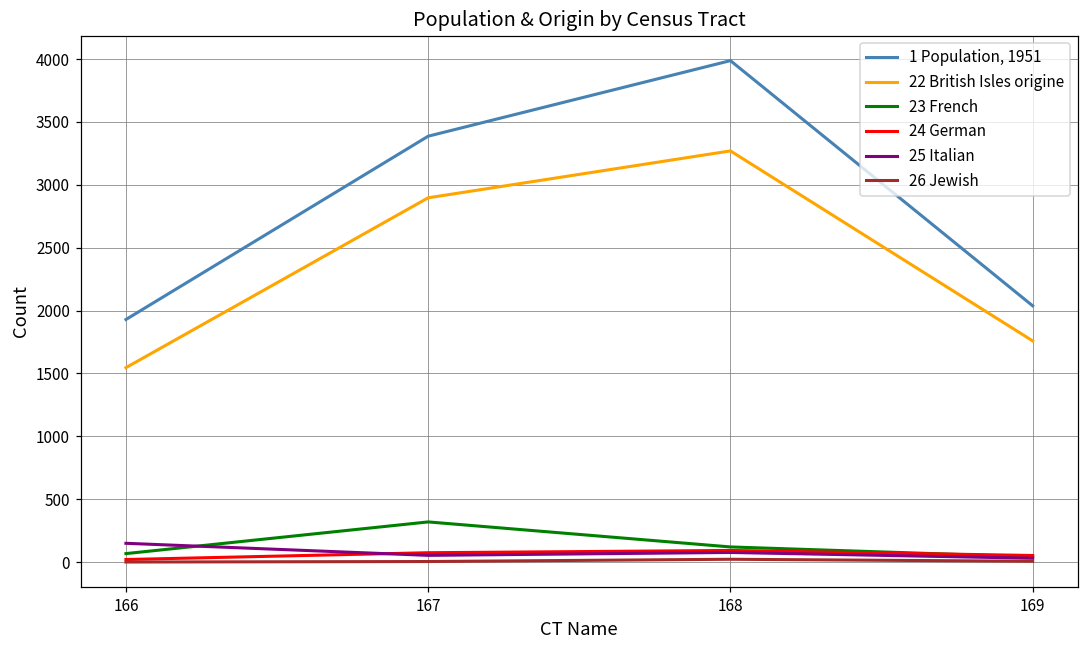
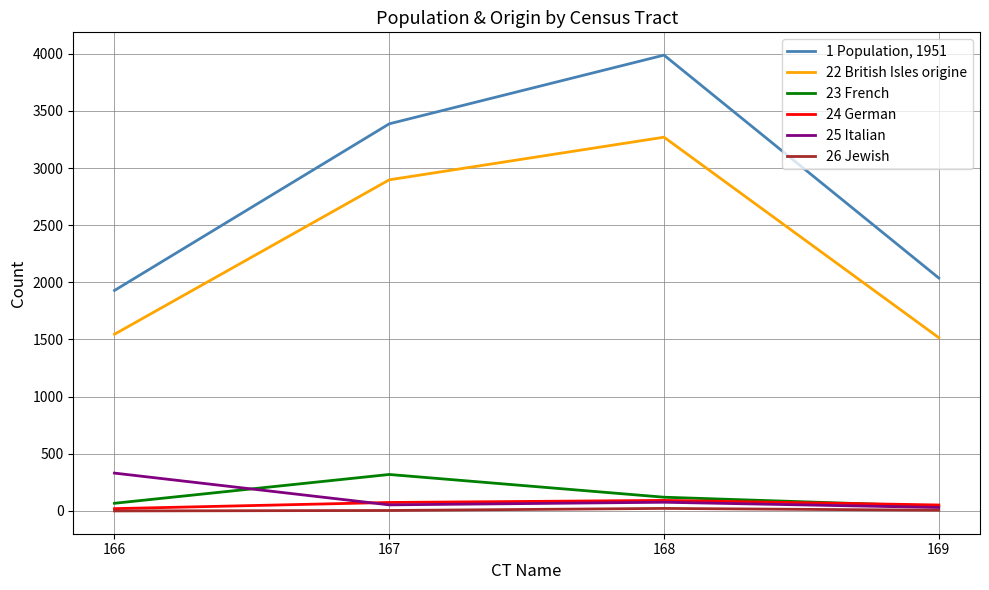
  {
    "1 Population, 1951": {
      "166": 1930,
      "167": 3390,
      "168": 3990,
      "169": 2040
    },
    "22 British Isles origine": {
      "166": 1550,
      "167": 2900,
      "168": 3270,
-     "169": 1760
+     "169": 1520
    },
    "23 French": {
      "166": 70,
      "167": 320,
      "168": 120
    },
    "25 Italian": {
-     "166": 150
+     "166": 330
    },
    "26 Jewish": {
      "167": 0,
      "168": 20,
      "169": 10
    }
  }
